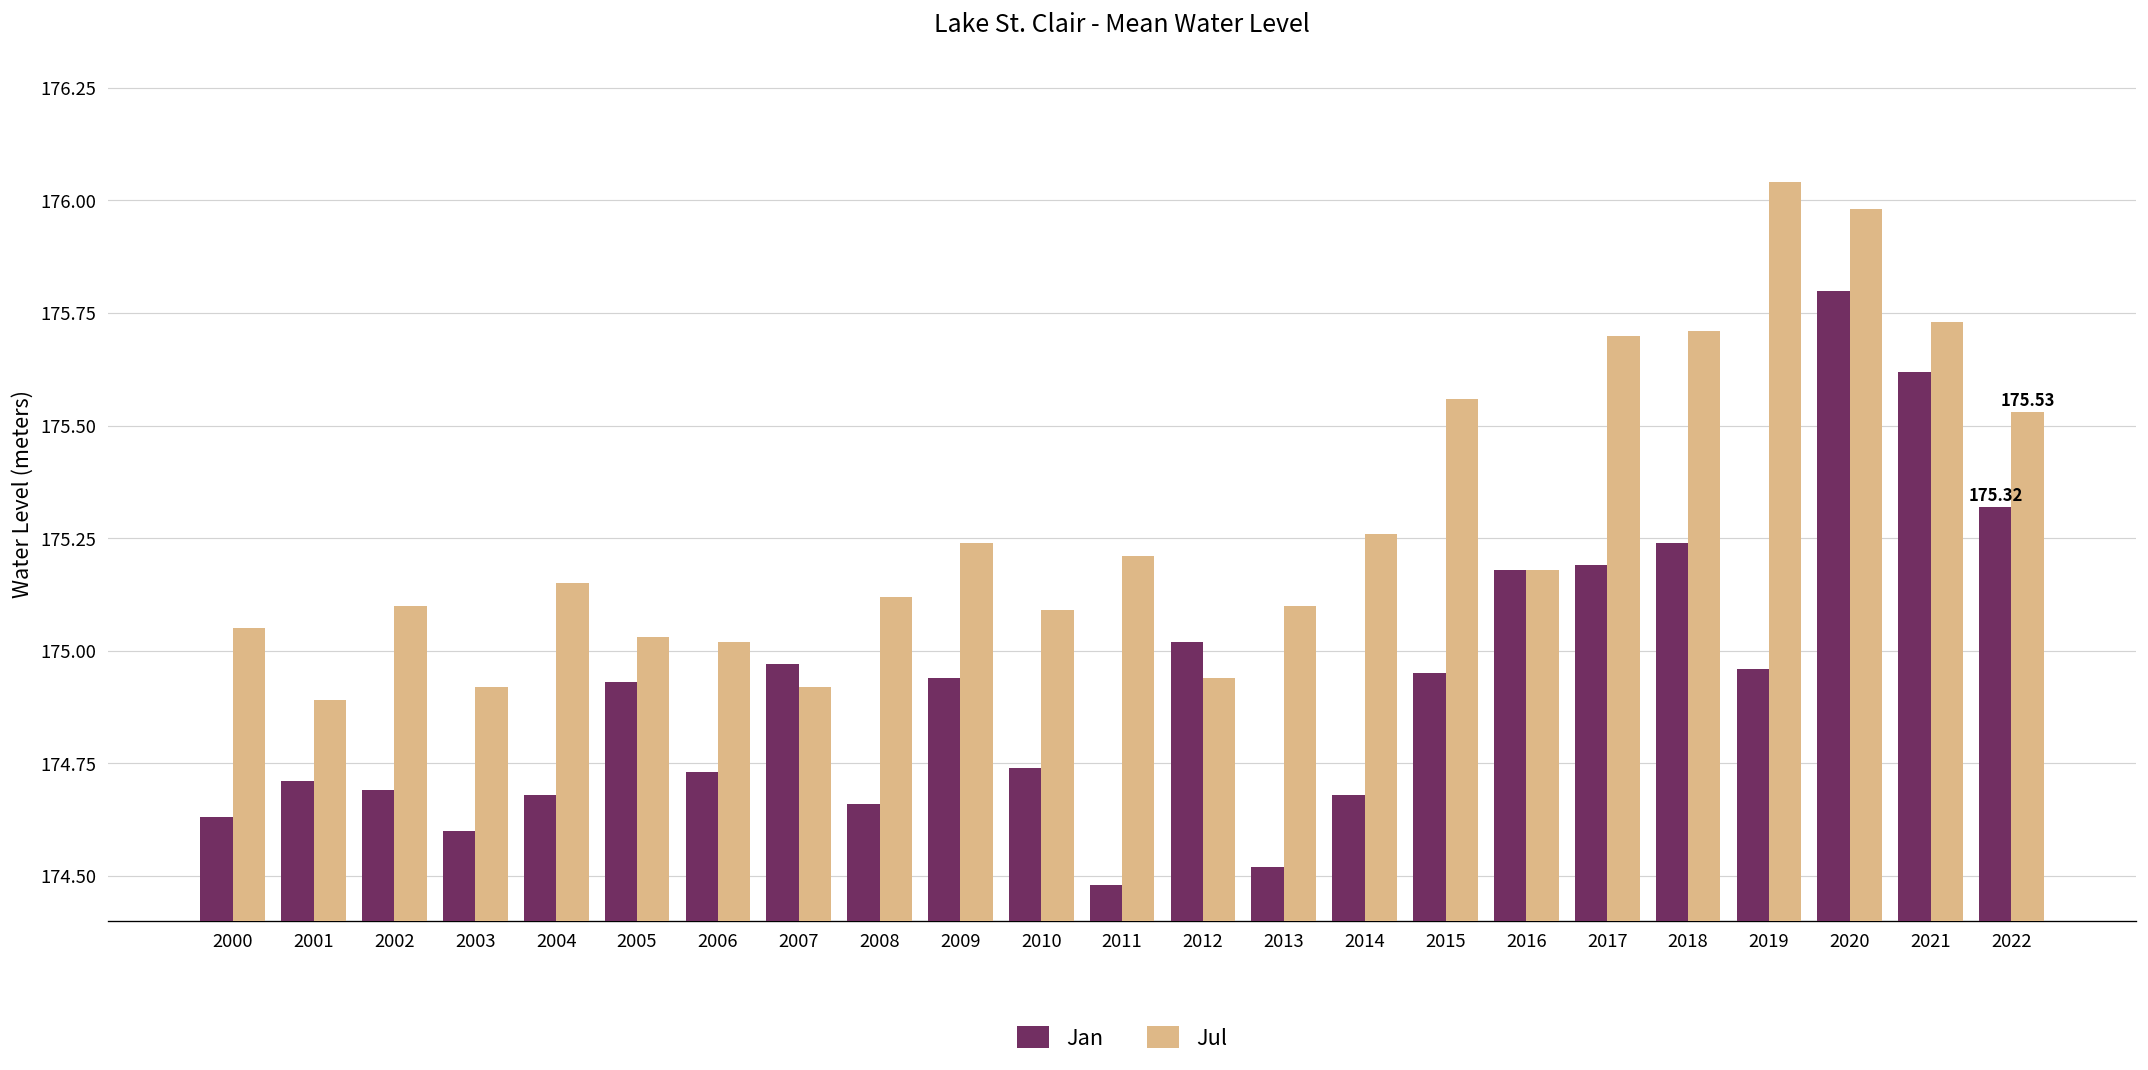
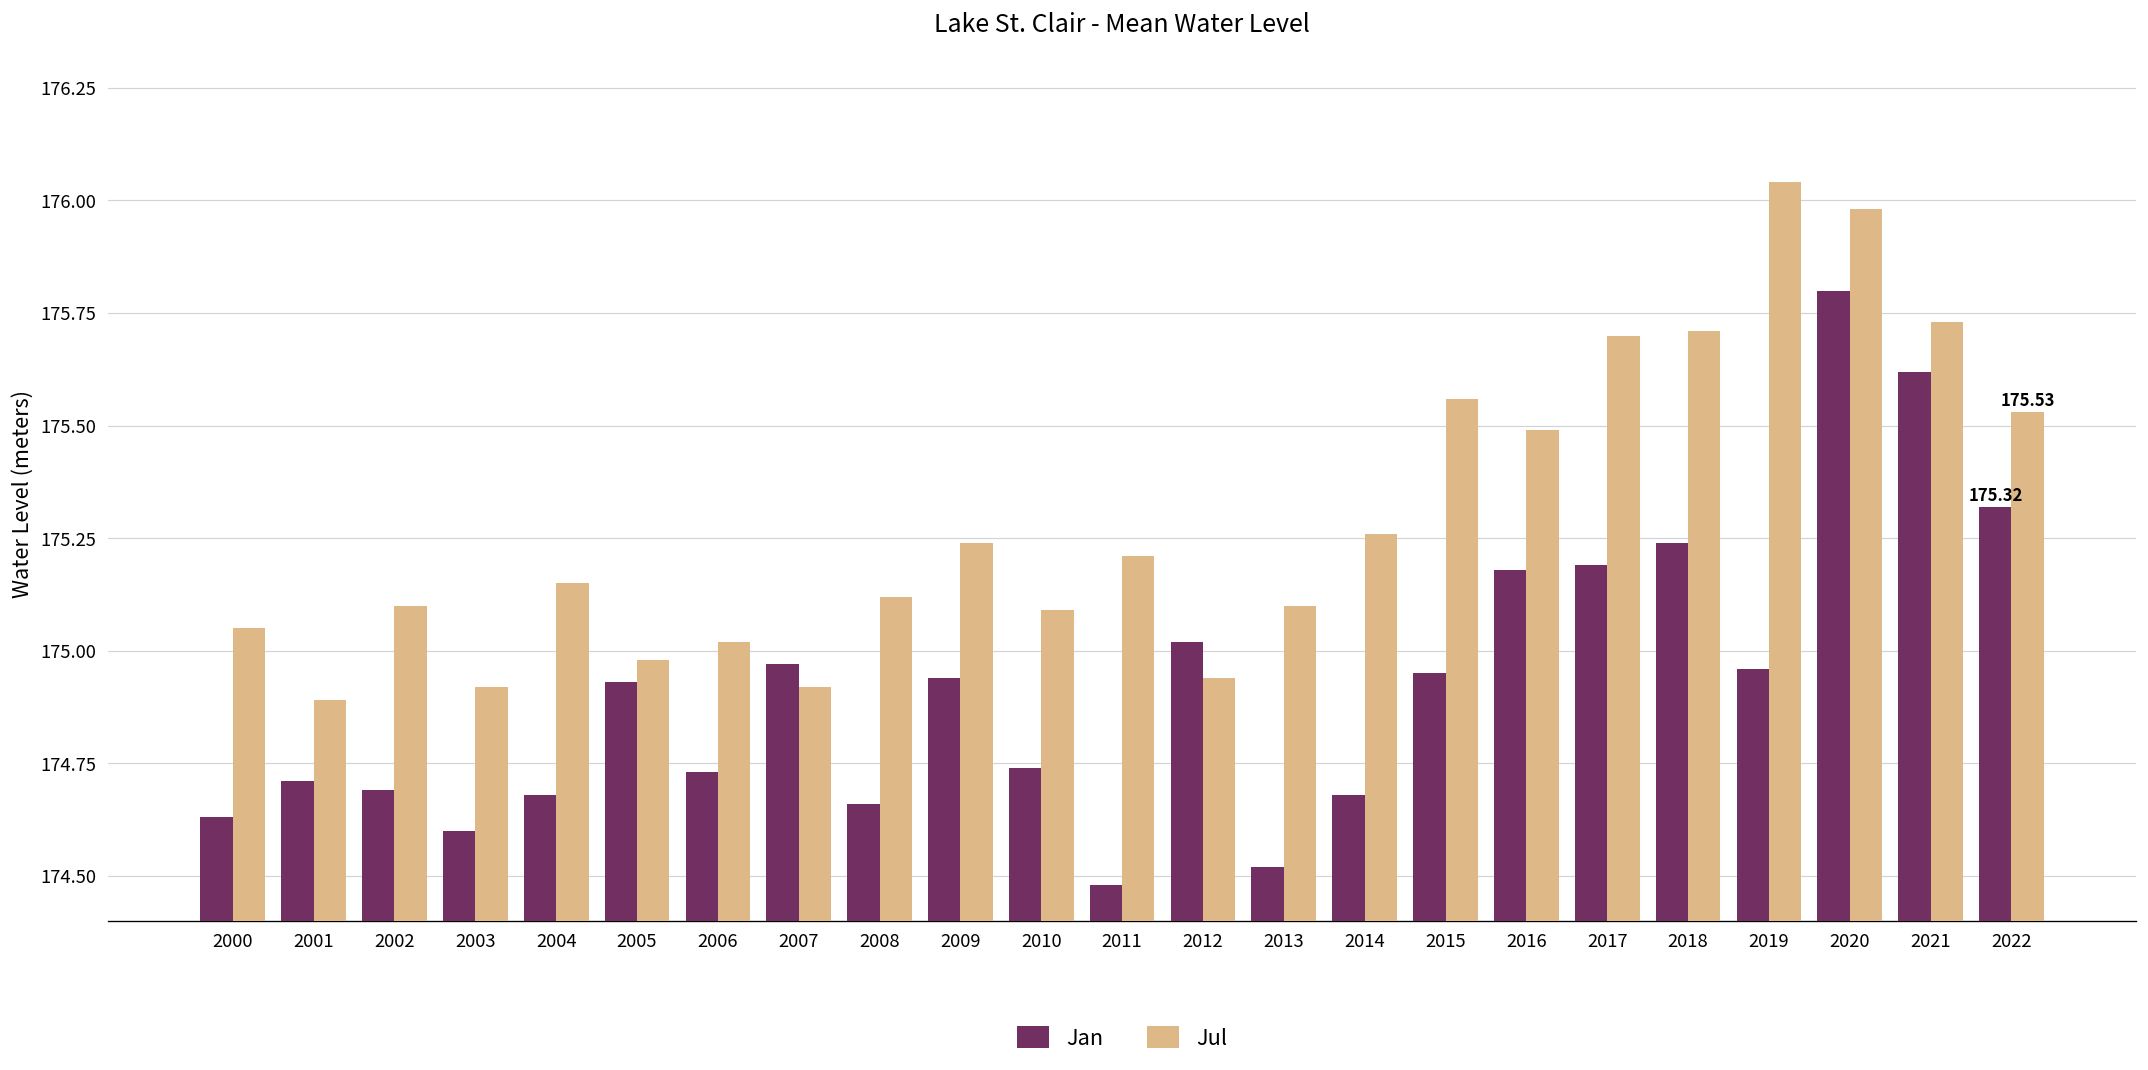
  {
    "Jan": {
      "2022": 175.32
    },
    "Jul": {
      "2000": 175.05,
      "2001": 174.89,
      "2002": 175.10,
      "2003": 174.92,
      "2004": 175.15,
-     "2005": 175.03,
+     "2005": 174.98,
      "2006": 175.02,
      "2007": 174.92,
      "2008": 175.12,
      "2009": 175.24,
      "2010": 175.09,
      "2011": 175.21,
      "2012": 174.94,
      "2013": 175.10,
      "2014": 175.26,
      "2015": 175.56,
-     "2016": 175.18,
+     "2016": 175.49,
      "2017": 175.70,
      "2018": 175.71,
      "2019": 176.04,
      "2020": 175.98,
      "2021": 175.73
    }
  }
